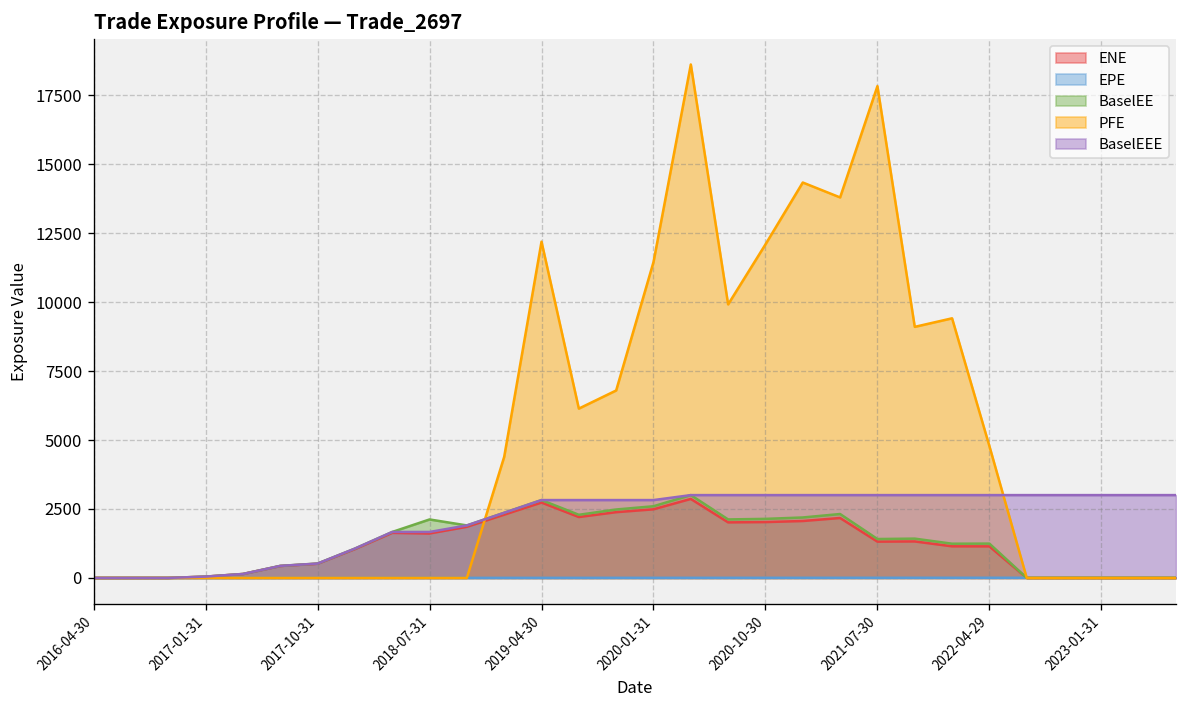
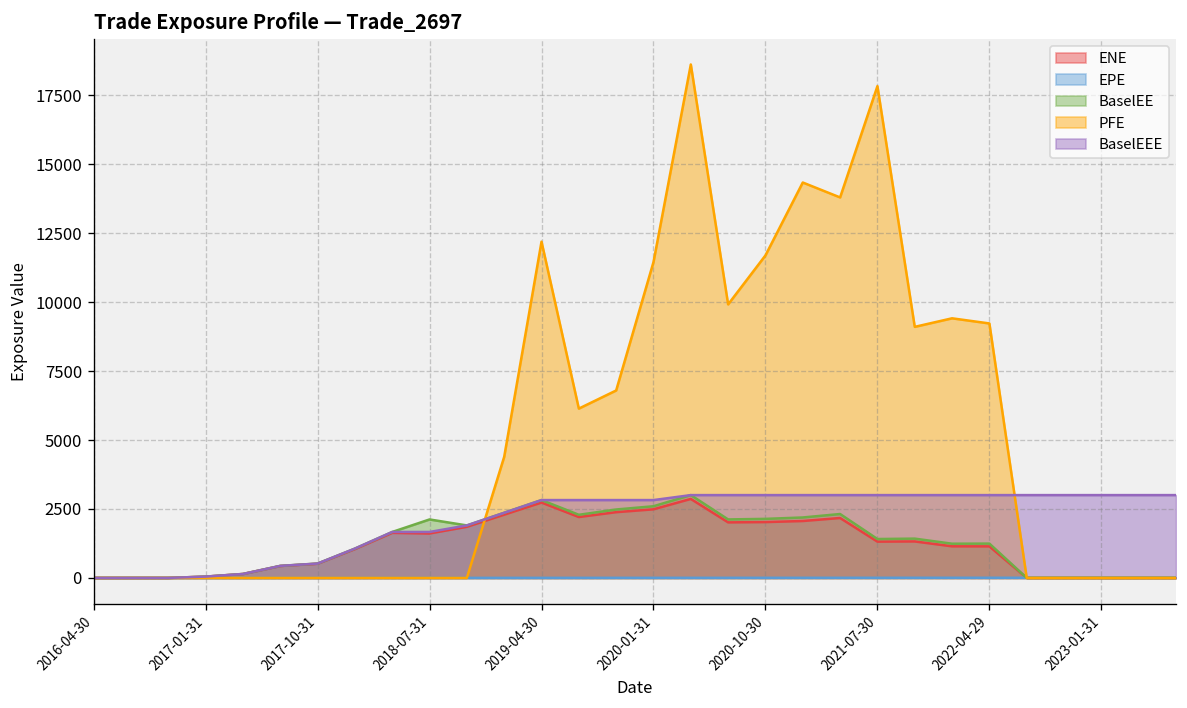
  {
    "ENE": {
      "2020-10-30": 2000
    },
    "BaselEE": {
      "2018-07-31": 2100,
      "2020-10-30": 2100
    },
    "PFE": {
      "2019-04-30": 12200,
      "2020-01-31": 11500,
-     "2020-10-30": 12100,
+     "2020-10-30": 11700,
      "2021-07-30": 17800,
-     "2022-04-29": 4800
+     "2022-04-29": 9200
    }
  }
